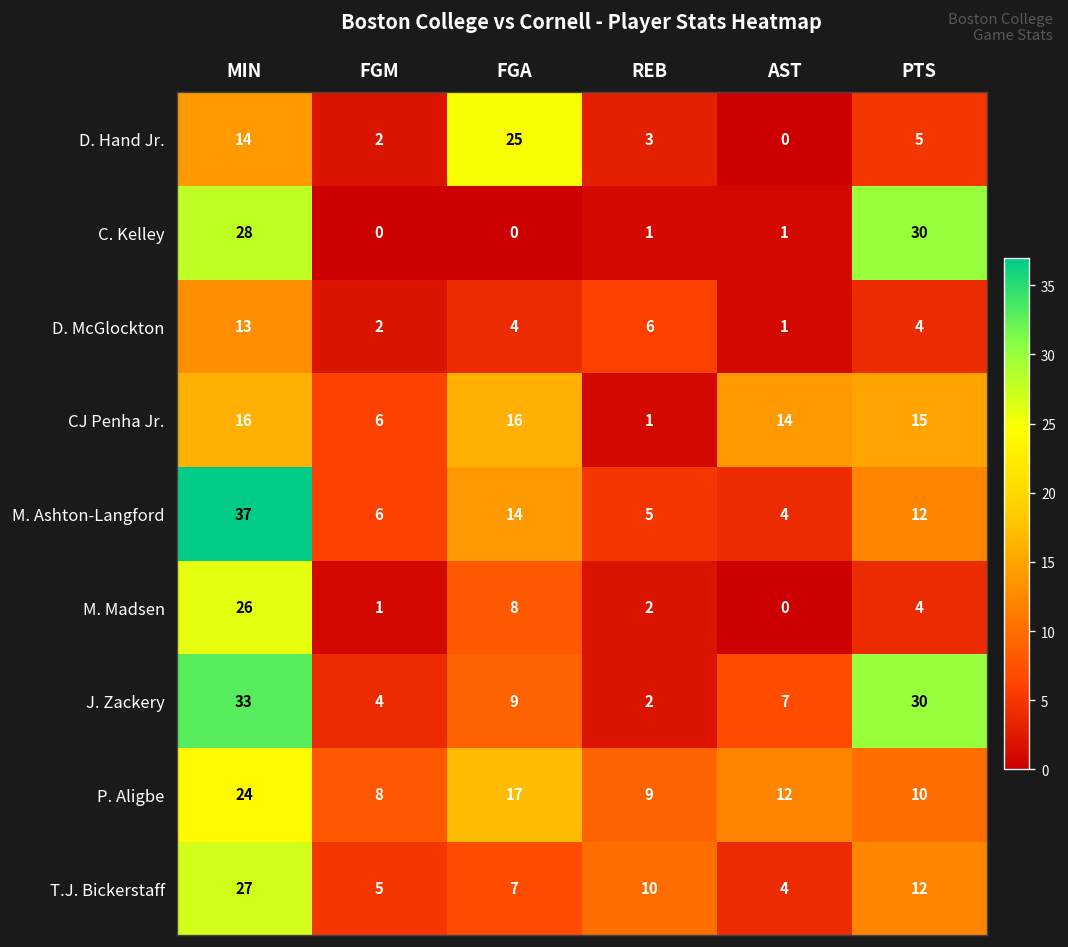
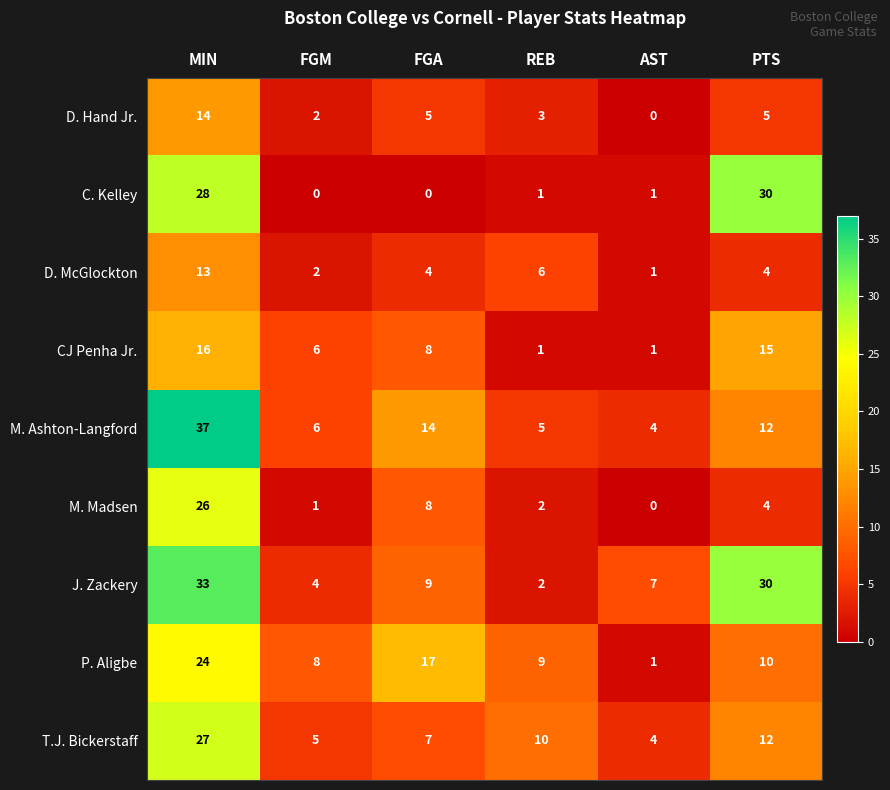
  {
    "D. Hand Jr.": {
      "MIN": 14,
      "FGM": 2,
-     "FGA": 25,
+     "FGA": 5,
      "REB": 3,
      "AST": 0,
      "PTS": 5
    },
    "C. Kelley": {
      "MIN": 28,
      "FGM": 0,
      "FGA": 0,
      "REB": 1,
      "AST": 1,
      "PTS": 30
    },
    "D. McGlockton": {
      "MIN": 13,
      "FGM": 2,
      "FGA": 4,
      "REB": 6,
      "AST": 1,
      "PTS": 4
    },
    "CJ Penha Jr.": {
      "MIN": 16,
      "FGM": 6,
-     "FGA": 16,
+     "FGA": 8,
      "REB": 1,
-     "AST": 14,
+     "AST": 1,
      "PTS": 15
    },
    "M. Ashton-Langford": {
      "MIN": 37,
      "FGM": 6,
      "FGA": 14,
      "REB": 5,
      "AST": 4,
      "PTS": 12
    },
    "M. Madsen": {
      "MIN": 26,
      "FGM": 1,
      "FGA": 8,
      "REB": 2,
      "AST": 0,
      "PTS": 4
    },
    "J. Zackery": {
      "MIN": 33,
      "FGM": 4,
      "FGA": 9,
      "REB": 2,
      "AST": 7,
      "PTS": 30
    },
    "P. Aligbe": {
      "MIN": 24,
      "FGM": 8,
      "FGA": 17,
      "REB": 9,
-     "AST": 12,
+     "AST": 1,
      "PTS": 10
    },
    "T.J. Bickerstaff": {
      "MIN": 27,
      "FGM": 5,
      "FGA": 7,
      "REB": 10,
      "AST": 4,
      "PTS": 12
    }
  }
